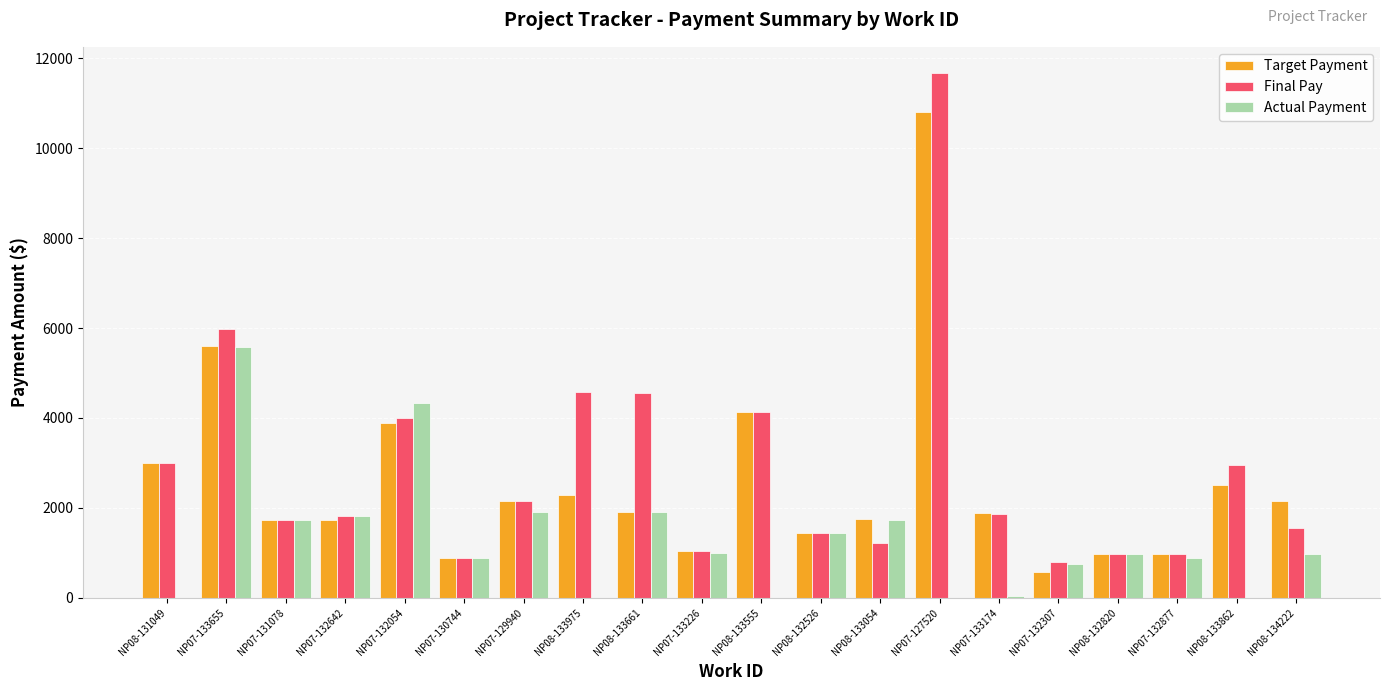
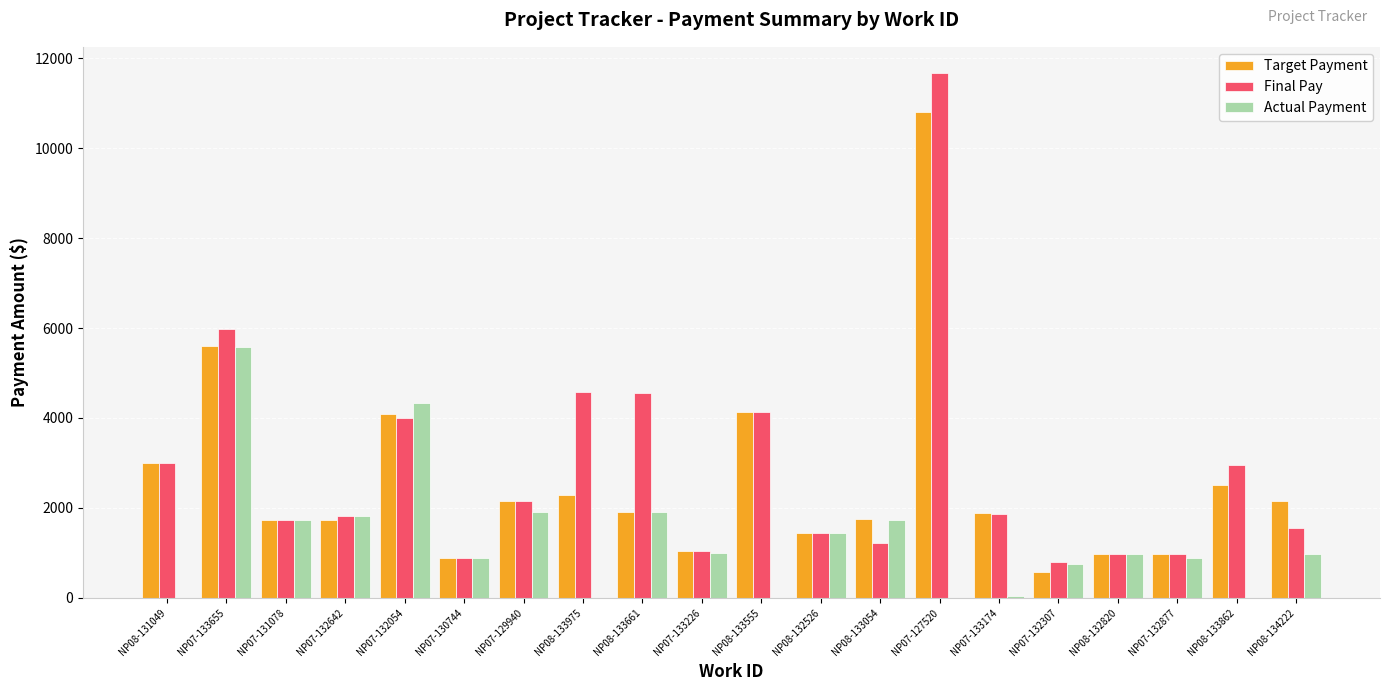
  {
    "Target Payment": {
      "NP08-131049": 3000,
      "NP07-133655": 5600,
      "NP07-131078": 1700,
      "NP07-132642": 1700,
-     "NP07-132054": 3900,
+     "NP07-132054": 4100,
      "NP07-130744": 900,
      "NP07-129940": 2100,
      "NP08-133975": 2300,
      "NP08-133661": 1900,
      "NP07-133226": 1000,
      "NP08-133555": 4100,
      "NP08-132526": 1400,
      "NP08-133054": 1700,
      "NP07-127520": 10800,
      "NP07-133174": 1900,
      "NP07-132307": 600,
      "NP08-132820": 1000,
      "NP07-132877": 1000,
      "NP08-133862": 2500,
      "NP08-134222": 2200
    },
    "Final Pay": {
      "NP08-131049": 3000,
      "NP07-133655": 6000,
      "NP07-131078": 1700,
      "NP07-132642": 1800,
      "NP07-132054": 4000,
      "NP07-130744": 900,
      "NP07-129940": 2100,
      "NP08-133975": 4600,
      "NP08-133661": 4600,
      "NP07-133226": 1000,
      "NP08-133555": 4100,
      "NP08-132526": 1400,
      "NP08-133054": 1200,
      "NP07-127520": 11700,
      "NP07-133174": 1900,
      "NP07-132307": 800,
      "NP08-132820": 1000,
      "NP07-132877": 1000,
      "NP08-133862": 2900,
      "NP08-134222": 1600
    },
    "Actual Payment": {
      "NP08-131049": 0,
      "NP07-133655": 5600,
      "NP07-131078": 1700,
      "NP07-132642": 1800,
      "NP07-132054": 4300,
      "NP07-130744": 900,
      "NP07-129940": 1900,
      "NP08-133975": 0,
      "NP08-133661": 1900,
      "NP07-133226": 1000,
      "NP08-133555": 0,
      "NP08-132526": 1400,
      "NP08-133054": 1700,
      "NP07-127520": 0,
      "NP07-132307": 700,
      "NP08-132820": 1000,
      "NP07-132877": 900,
      "NP08-133862": 0,
      "NP08-134222": 1000
    }
  }
